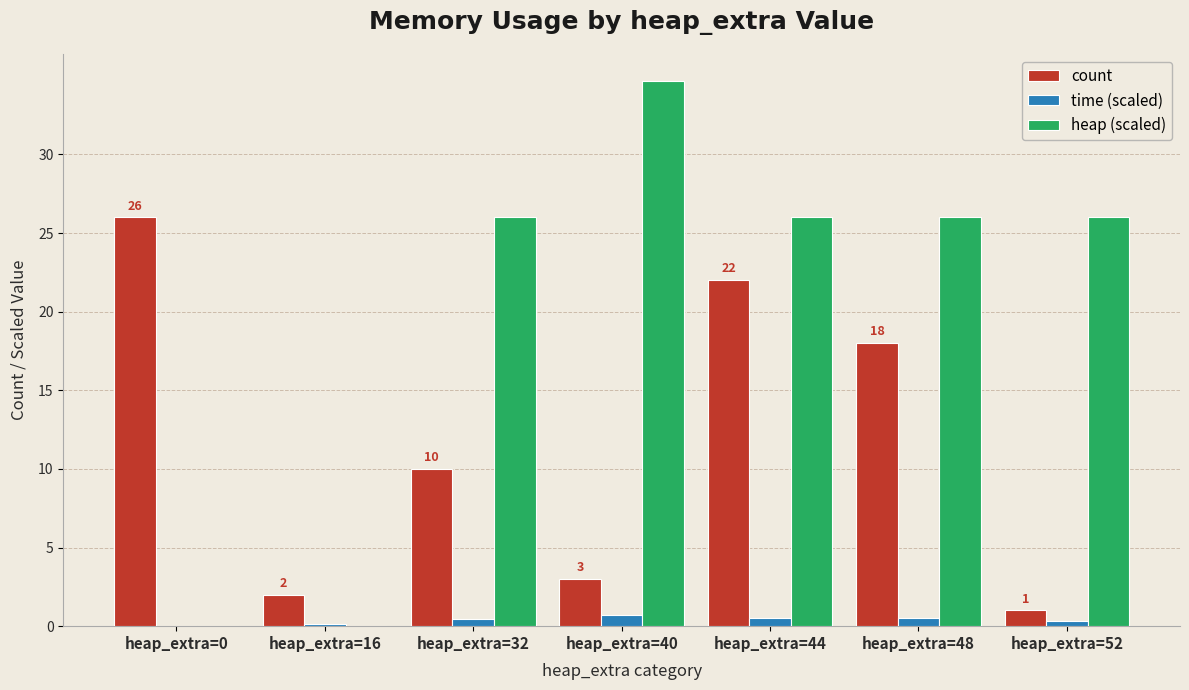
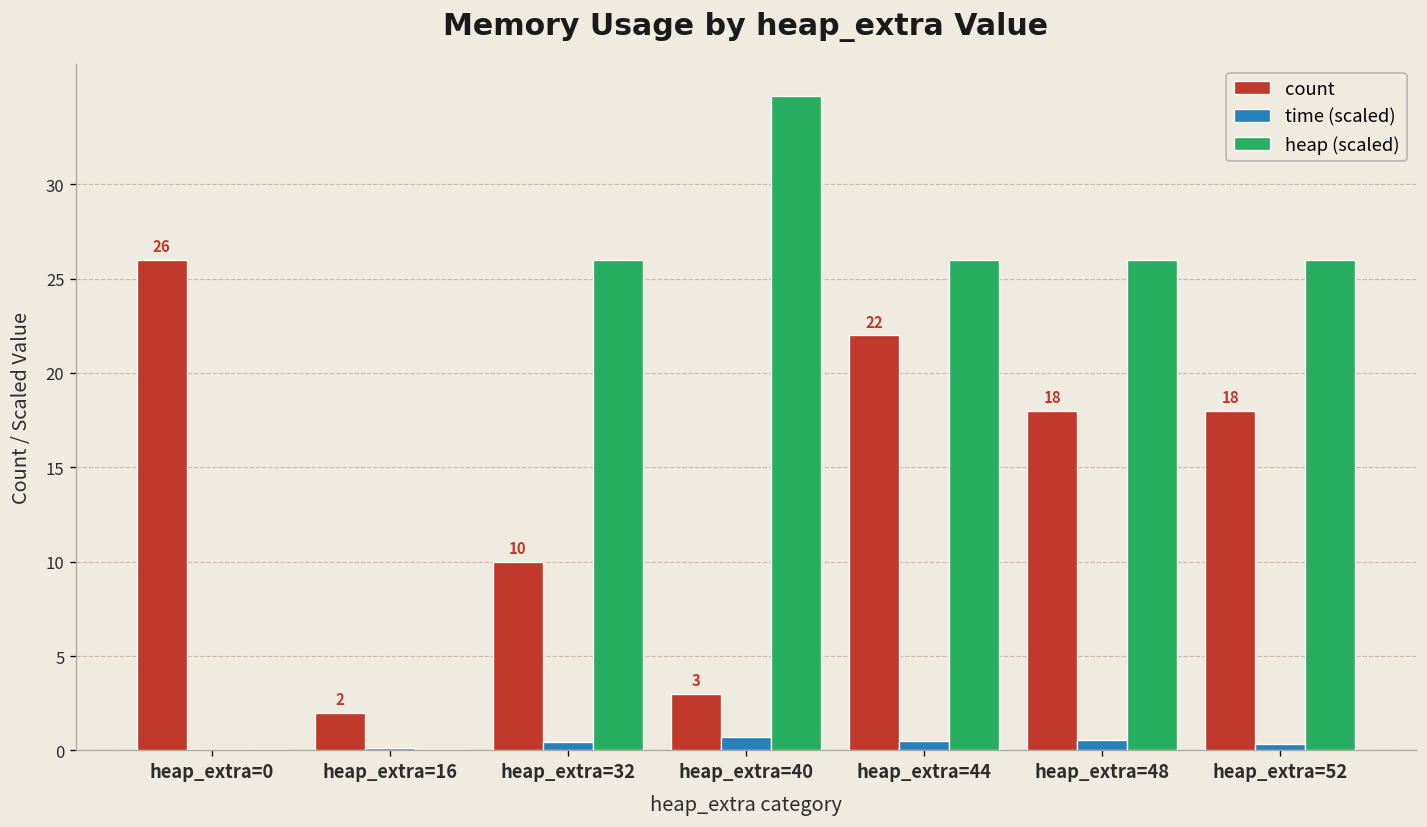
  {
    "count": {
      "heap_extra=0": 26,
      "heap_extra=16": 2,
      "heap_extra=32": 10,
      "heap_extra=40": 3,
      "heap_extra=44": 22,
      "heap_extra=48": 18,
-     "heap_extra=52": 1
+     "heap_extra=52": 18
    },
    "time (scaled)": {
      "heap_extra=0": 0.0,
      "heap_extra=32": 0.5,
      "heap_extra=40": 0.7,
      "heap_extra=44": 0.5,
      "heap_extra=48": 0.5,
      "heap_extra=52": 0.3
    },
    "heap (scaled)": {
      "heap_extra=0": 0.0,
      "heap_extra=32": 26.0,
      "heap_extra=40": 34.7,
      "heap_extra=44": 26.0,
      "heap_extra=48": 26.0,
      "heap_extra=52": 26.0
    }
  }
